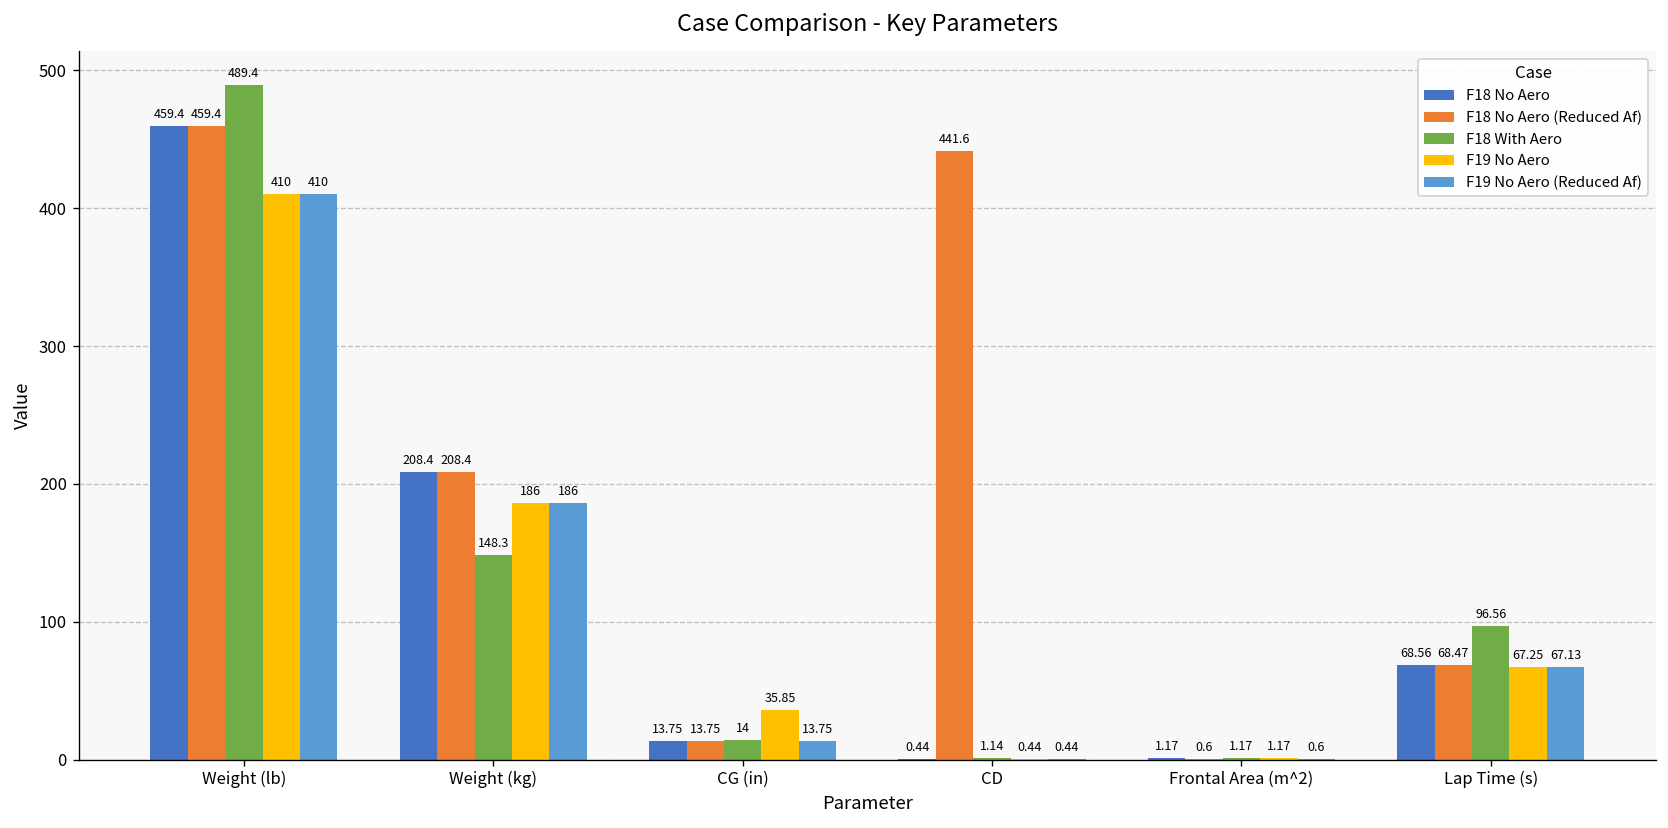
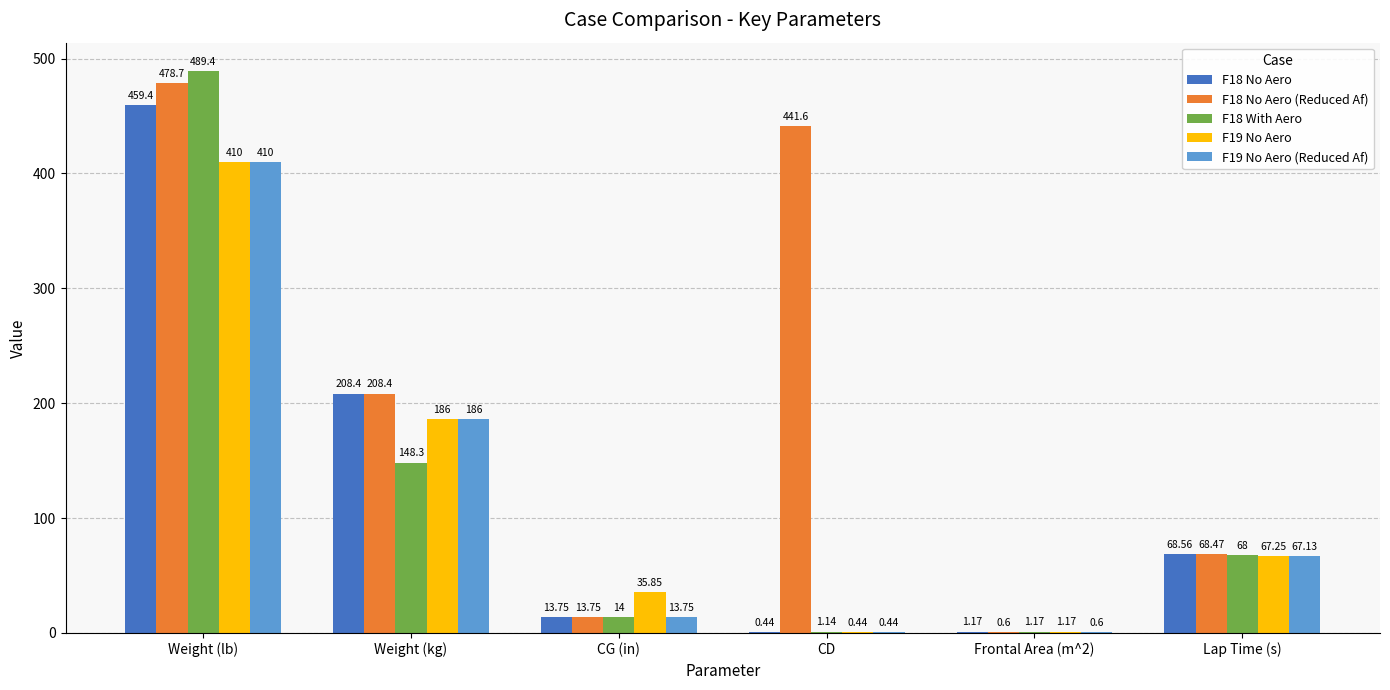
  {
    "F18 No Aero (Reduced Af)": {
-     "Weight (lb)": 459.4,
+     "Weight (lb)": 478.7,
      "Weight (kg)": 208.4,
      "CG (in)": 13.75,
      "CD": 441.6,
      "Frontal Area (m^2)": 0.6,
      "Lap Time (s)": 68.47
    },
    "F18 With Aero": {
      "Weight (lb)": 489.4,
      "Weight (kg)": 148.3,
      "CG (in)": 14,
      "CD": 1.14,
      "Frontal Area (m^2)": 1.17,
-     "Lap Time (s)": 96.56
+     "Lap Time (s)": 68
    },
    "F19 No Aero": {
      "Weight (lb)": 410,
      "Weight (kg)": 186,
      "CG (in)": 35.85,
      "CD": 0.44,
      "Frontal Area (m^2)": 1.17,
      "Lap Time (s)": 67.25
    }
  }
